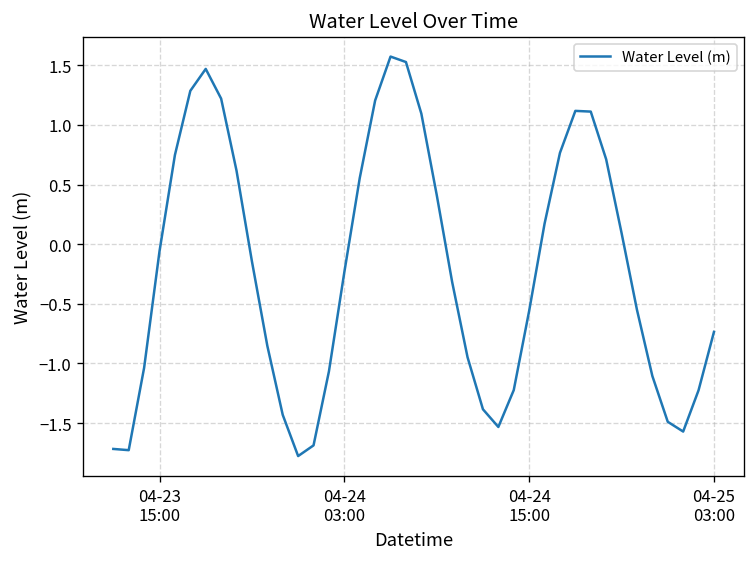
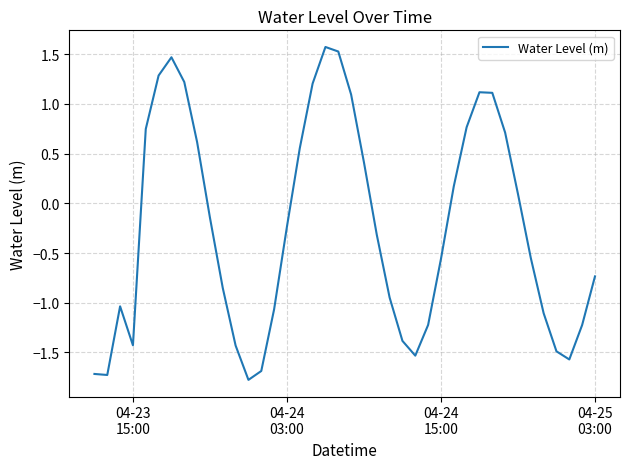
  {
-   "04-23 15:00": -0.1,
+   "04-23 15:00": -1.4,
    "04-24 03:00": -0.2,
    "04-24 15:00": -0.6,
    "04-25 03:00": -0.7
  }
